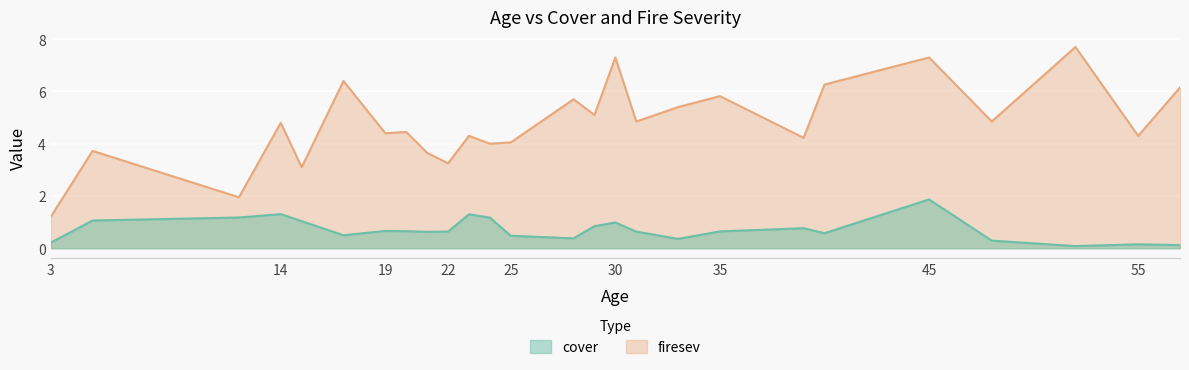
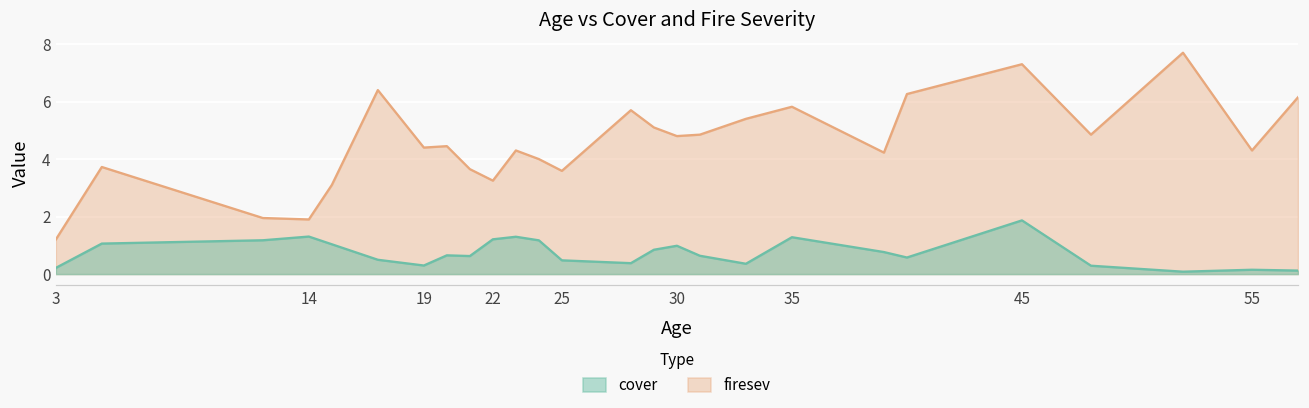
  {
    "cover": {
      "3": 0.2,
      "14": 1.3,
-     "19": 0.7,
-     "22": 0.6,
+     "19": 0.3,
+     "22": 1.2,
      "25": 0.5,
      "30": 1.0,
-     "35": 0.6,
+     "35": 1.3,
      "45": 1.9,
      "55": 0.2
    },
    "firesev": {
      "3": 1.2,
-     "14": 4.8,
+     "14": 1.9,
      "19": 4.4,
      "22": 3.3,
-     "25": 4.1,
-     "30": 7.3,
+     "25": 3.6,
+     "30": 4.8,
      "35": 5.8,
      "45": 7.3,
      "55": 4.3
    }
  }
